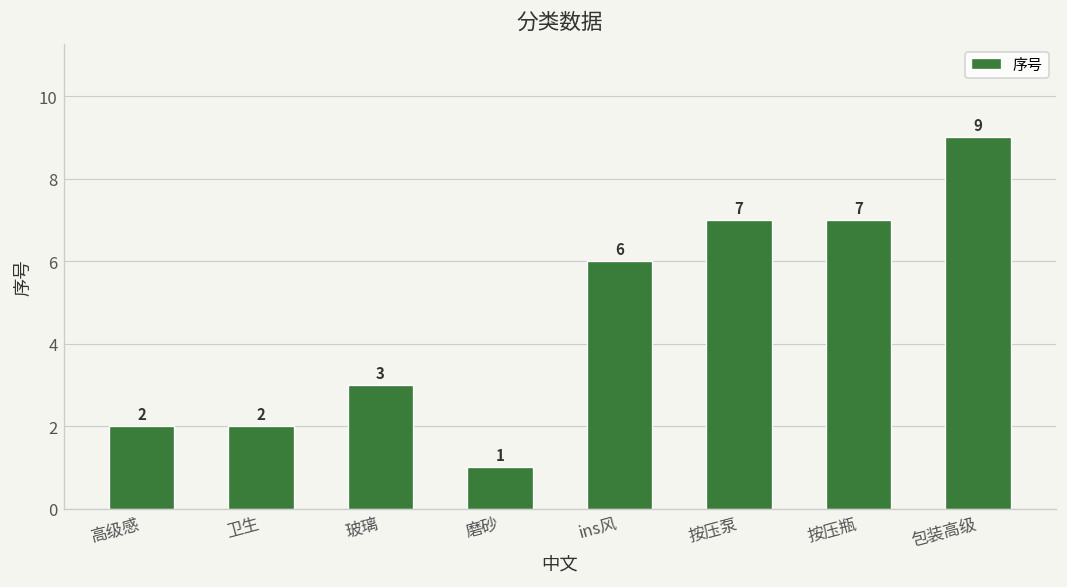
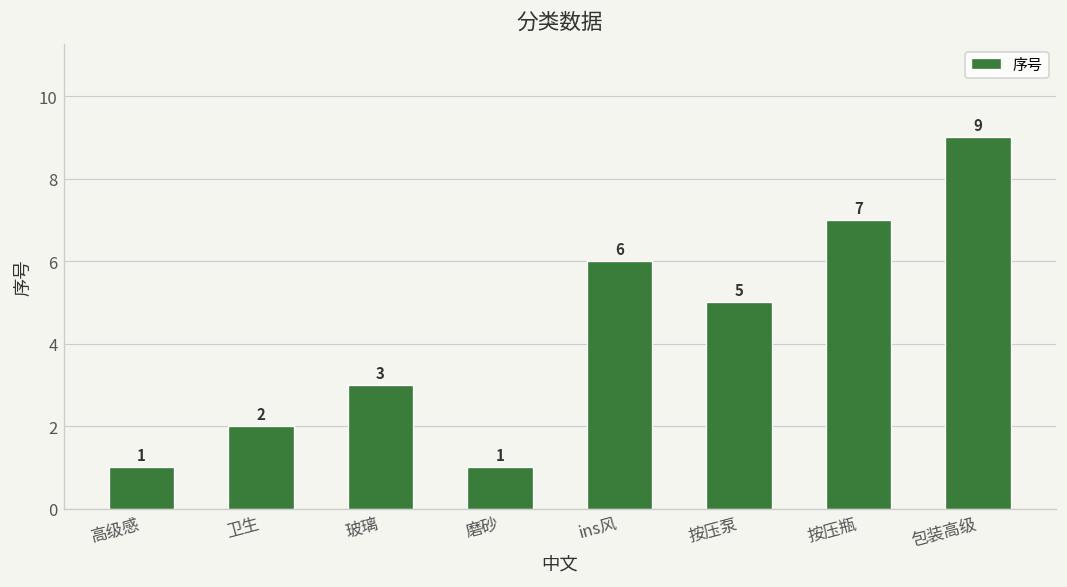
  {
-   "高级感": 2,
+   "高级感": 1,
    "卫生": 2,
    "玻璃": 3,
    "磨砂": 1,
    "ins风": 6,
-   "按压泵": 7,
+   "按压泵": 5,
    "按压瓶": 7,
    "包装高级": 9
  }
